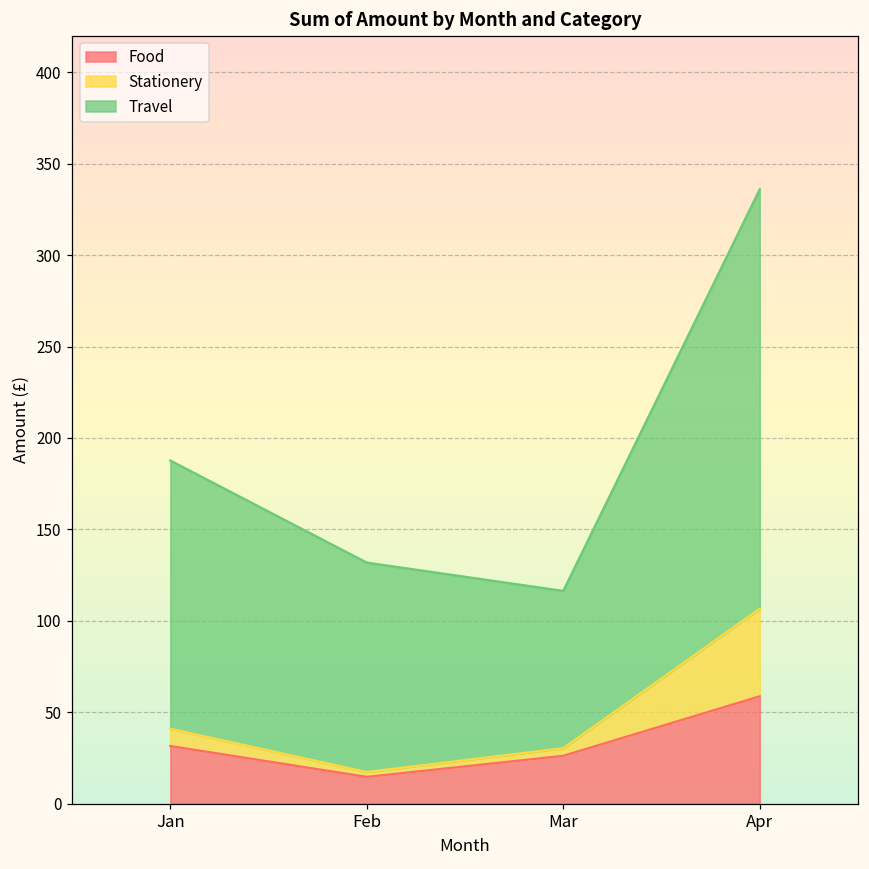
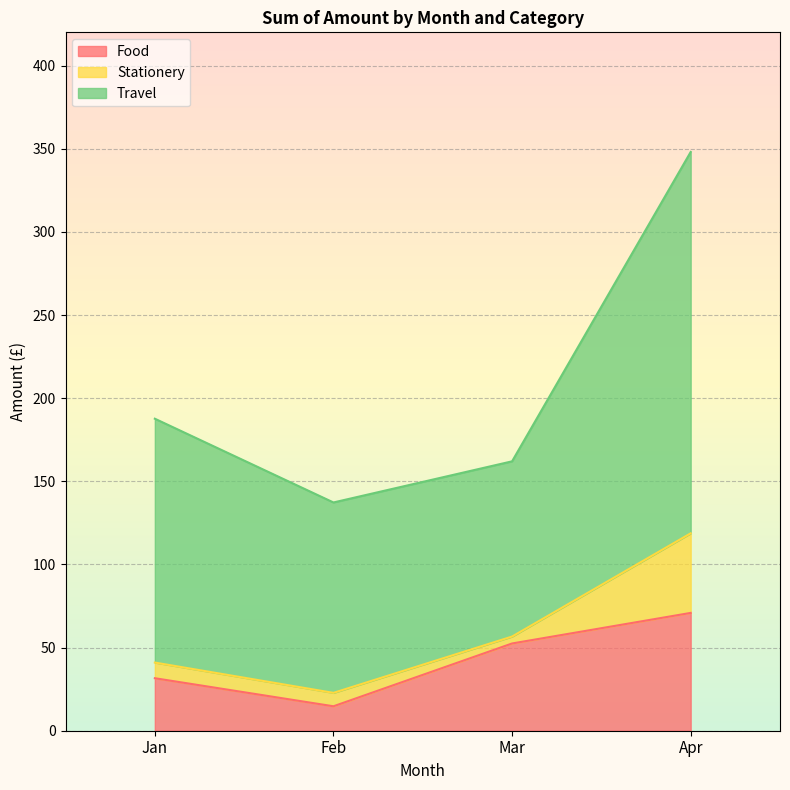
  {
    "Food": {
      "Jan": 32,
      "Feb": 15,
-     "Mar": 26,
-     "Apr": 59
+     "Mar": 52,
+     "Apr": 71
    },
    "Stationery": {
      "Jan": 9,
-     "Feb": 3,
+     "Feb": 8,
      "Mar": 4,
      "Apr": 48
    },
    "Travel": {
      "Jan": 147,
      "Feb": 115,
-     "Mar": 86,
+     "Mar": 105,
      "Apr": 229
    }
  }
